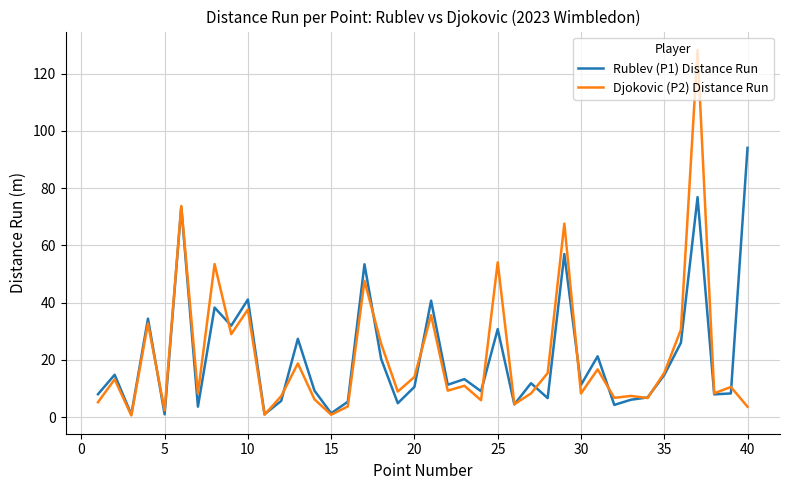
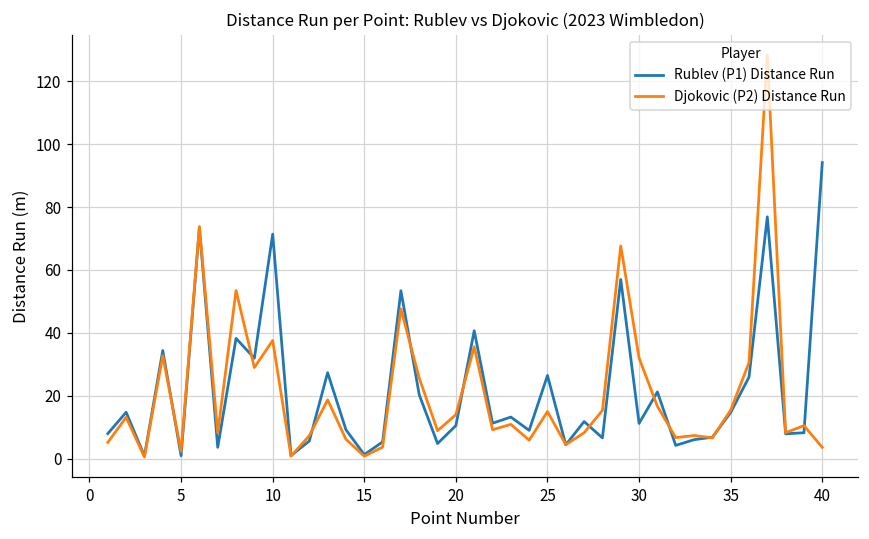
  {
    "Rublev (P1) Distance Run": {
      "5": 1,
-     "10": 41,
+     "10": 71,
      "20": 11,
-     "25": 31,
+     "25": 26,
      "30": 11,
      "40": 94
    },
    "Djokovic (P2) Distance Run": {
      "5": 2,
      "10": 38,
      "20": 14,
-     "25": 54,
-     "30": 8,
+     "25": 15,
+     "30": 32,
      "40": 4
    }
  }
